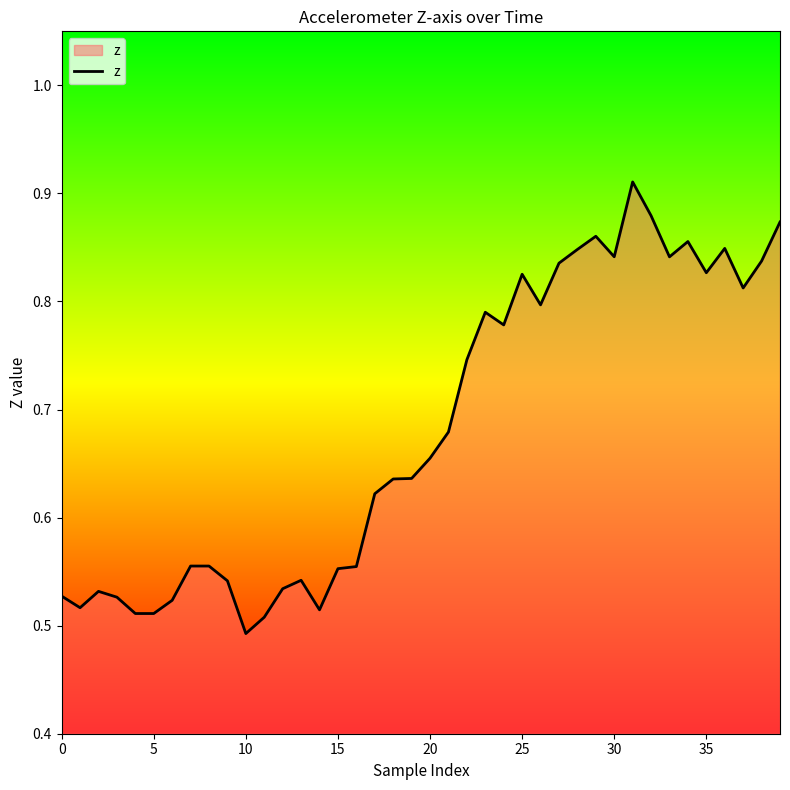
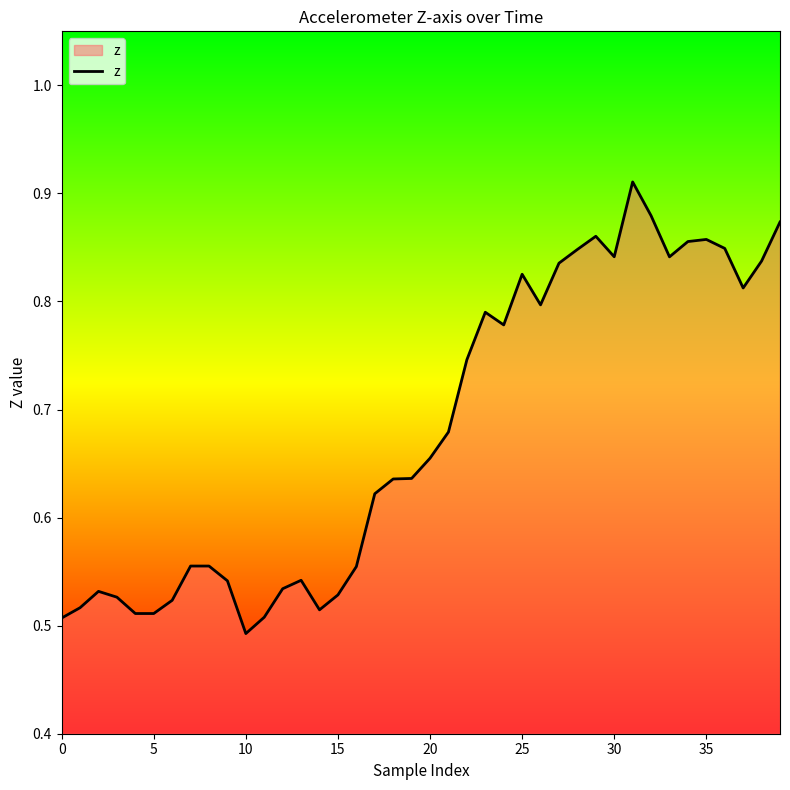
  {
-   "0": 0.527,
+   "0": 0.507,
    "5": 0.511,
    "10": 0.493,
-   "15": 0.553,
+   "15": 0.528,
    "20": 0.655,
    "25": 0.825,
    "30": 0.841,
-   "35": 0.827
+   "35": 0.857
  }
